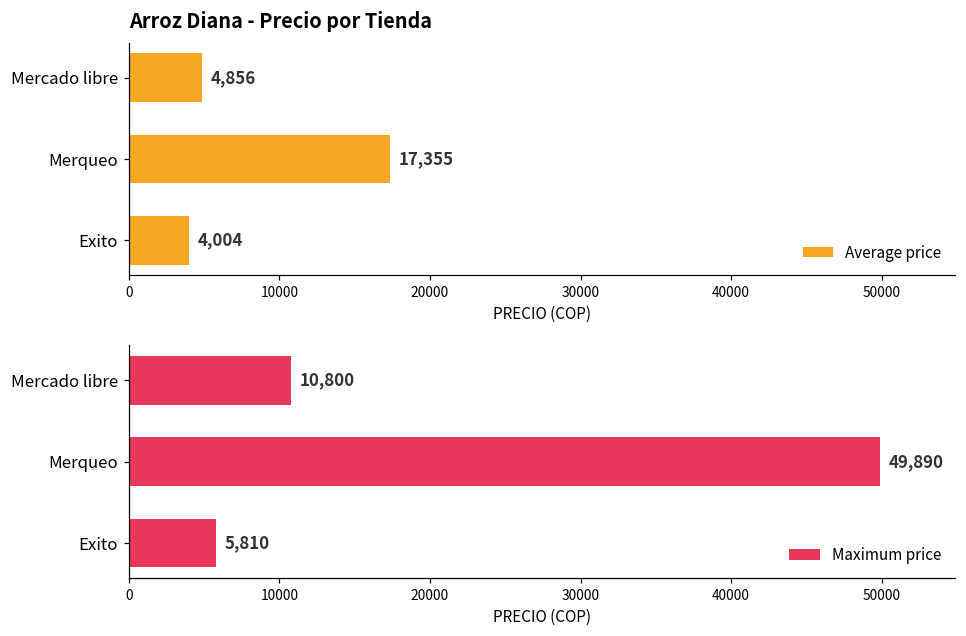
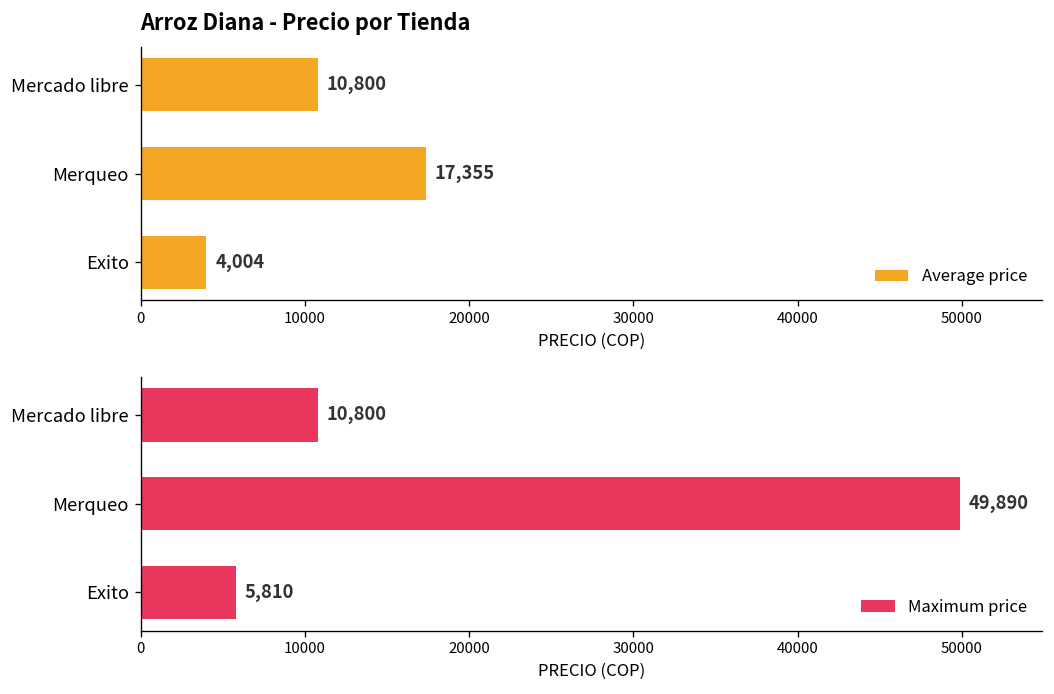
  {
    "Arroz Diana - Precio por Tienda": {
-     "Mercado libre": "4,856",
+     "Mercado libre": "10,800",
      "Merqueo": "17,355",
      "Exito": "4,004"
    }
  }
